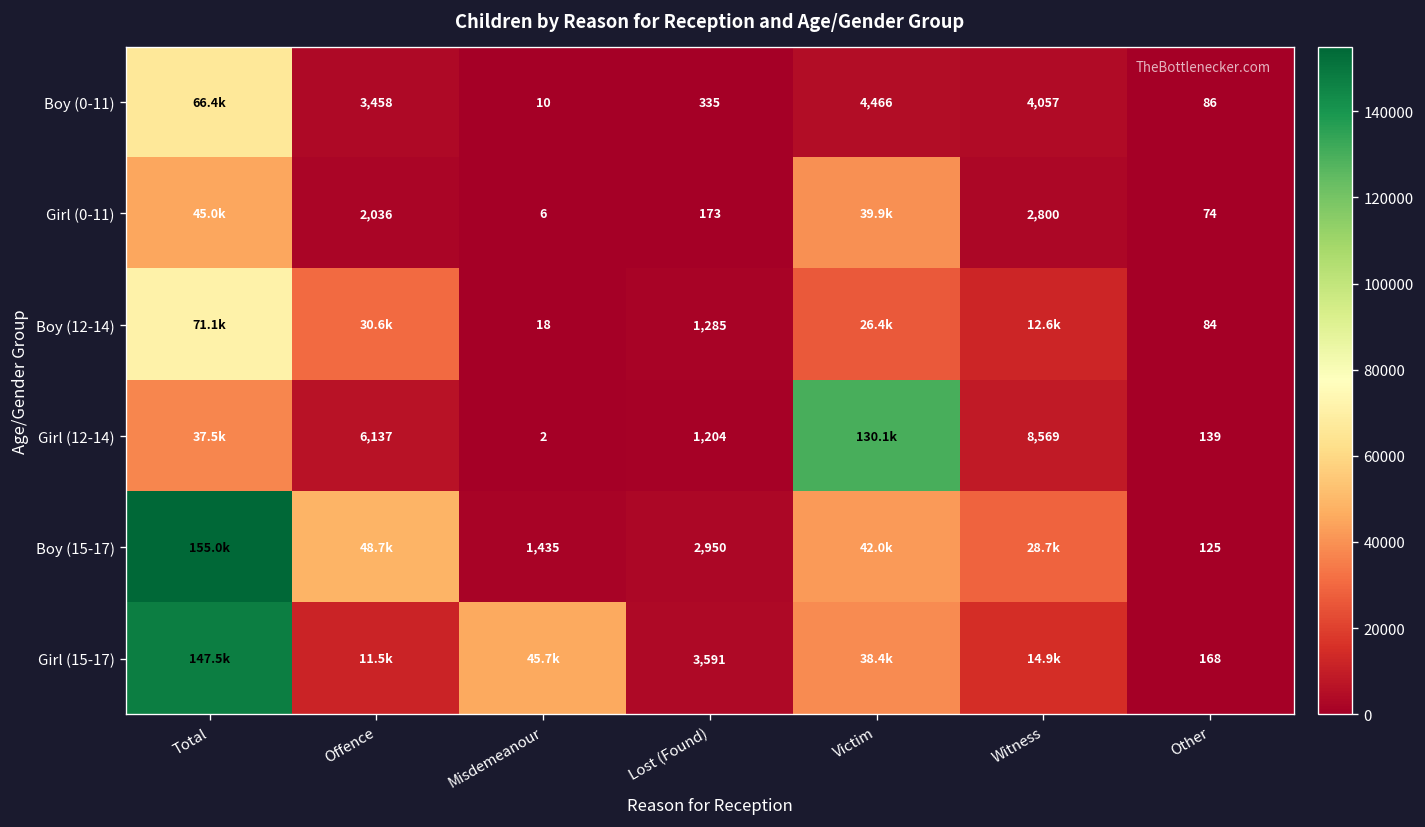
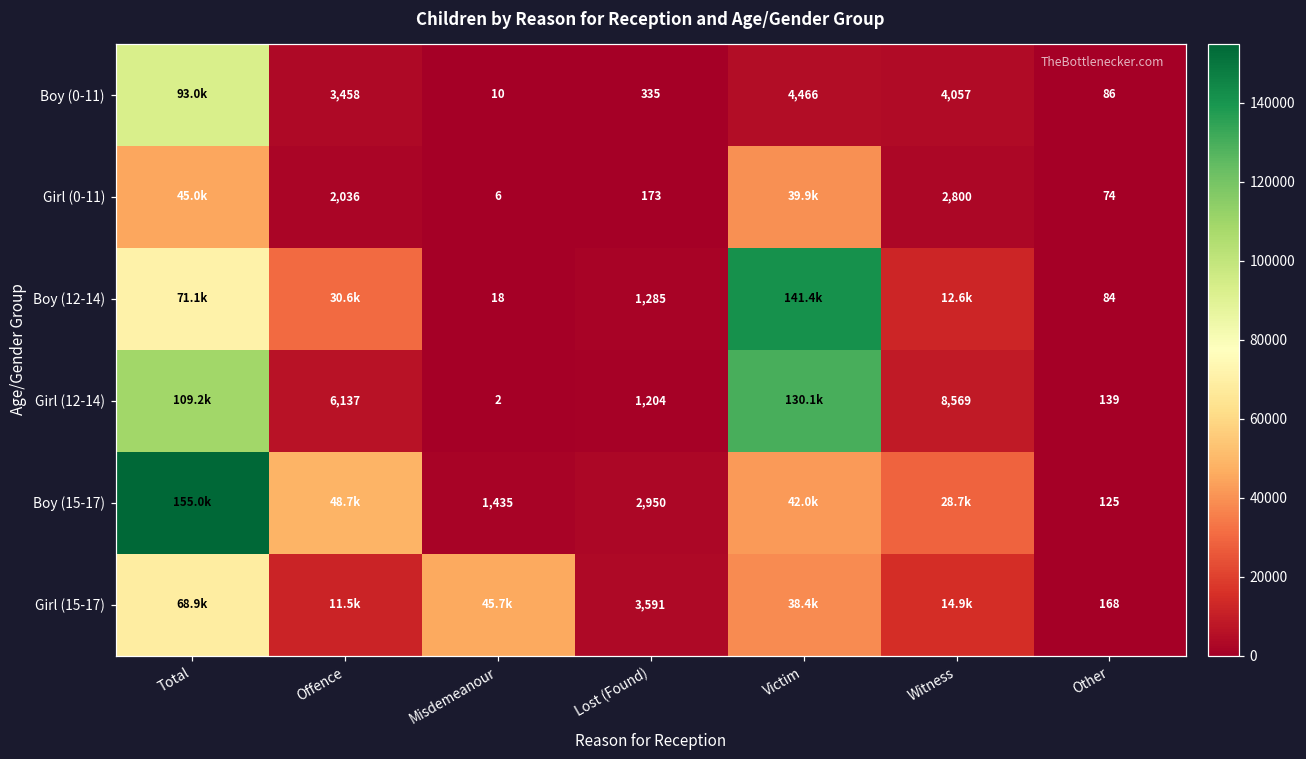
  {
    "Boy (0-11)": {
-     "Total": "66.4k",
+     "Total": "93.0k",
      "Offence": "3,458",
      "Misdemeanour": "10",
      "Lost (Found)": "335",
      "Victim": "4,466",
      "Witness": "4,057"
    },
    "Girl (0-11)": {
      "Total": "45.0k",
      "Offence": "2,036",
      "Misdemeanour": "6",
      "Lost (Found)": "173",
      "Victim": "39.9k",
      "Witness": "2,800",
      "Other": "74"
    },
    "Boy (12-14)": {
      "Total": "71.1k",
      "Offence": "30.6k",
      "Misdemeanour": "18",
      "Lost (Found)": "1,285",
-     "Victim": "26.4k",
+     "Victim": "141.4k",
      "Witness": "12.6k",
      "Other": "84"
    },
    "Girl (12-14)": {
-     "Total": "37.5k",
+     "Total": "109.2k",
      "Offence": "6,137",
      "Misdemeanour": "2",
      "Lost (Found)": "1,204",
      "Victim": "130.1k",
      "Witness": "8,569",
      "Other": "139"
    },
    "Boy (15-17)": {
      "Total": "155.0k",
      "Offence": "48.7k",
      "Misdemeanour": "1,435",
      "Lost (Found)": "2,950",
      "Victim": "42.0k",
      "Witness": "28.7k",
      "Other": "125"
    },
    "Girl (15-17)": {
-     "Total": "147.5k",
+     "Total": "68.9k",
      "Offence": "11.5k",
      "Misdemeanour": "45.7k",
      "Lost (Found)": "3,591",
      "Victim": "38.4k",
      "Witness": "14.9k",
      "Other": "168"
    }
  }
